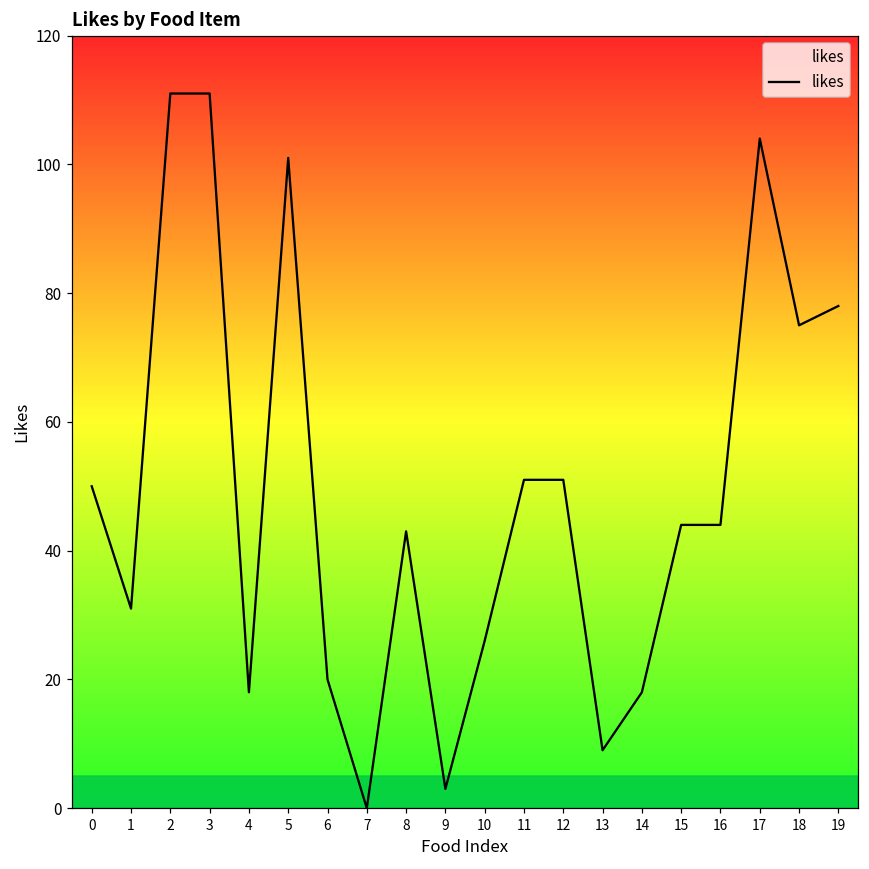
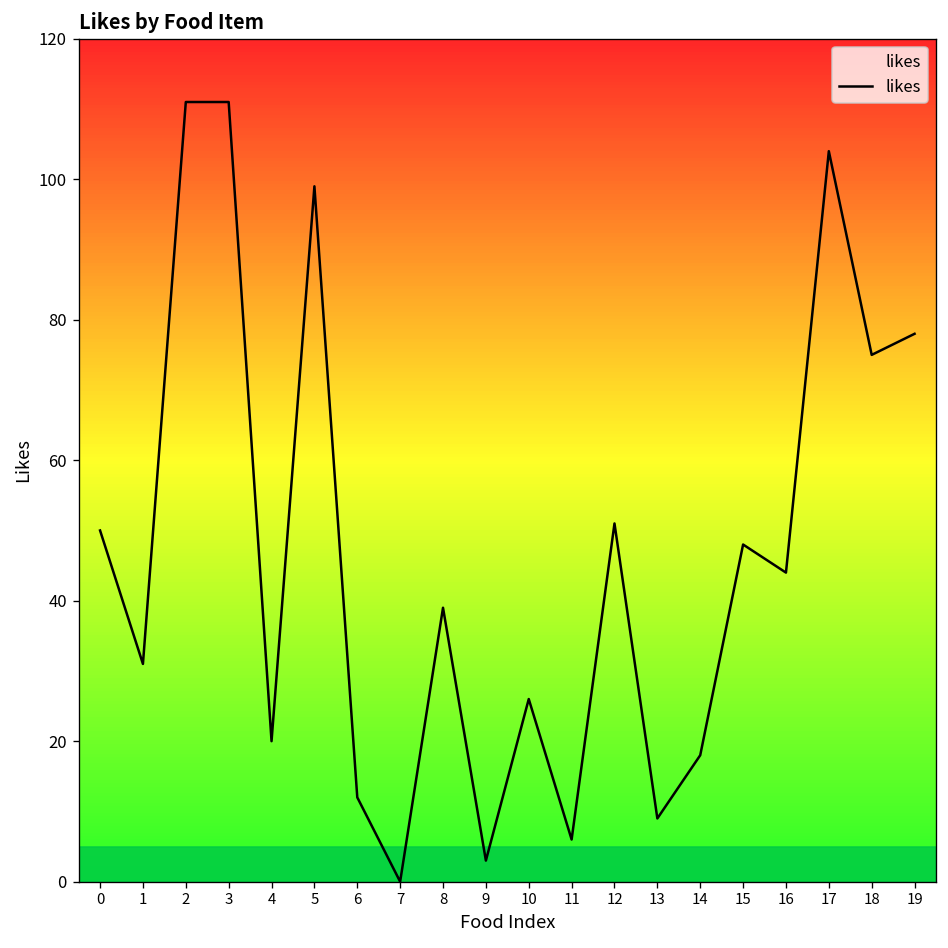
  {
    "0": 50,
    "1": 31,
    "2": 111,
    "3": 111,
-   "4": 18,
-   "5": 101,
-   "6": 20,
-   "8": 43,
+   "4": 20,
+   "5": 99,
+   "6": 12,
+   "8": 39,
    "10": 26,
-   "11": 51,
+   "11": 6,
    "12": 51,
    "13": 9,
    "14": 18,
-   "15": 44,
+   "15": 48,
    "16": 44,
    "17": 104,
    "18": 75,
    "19": 78
  }
